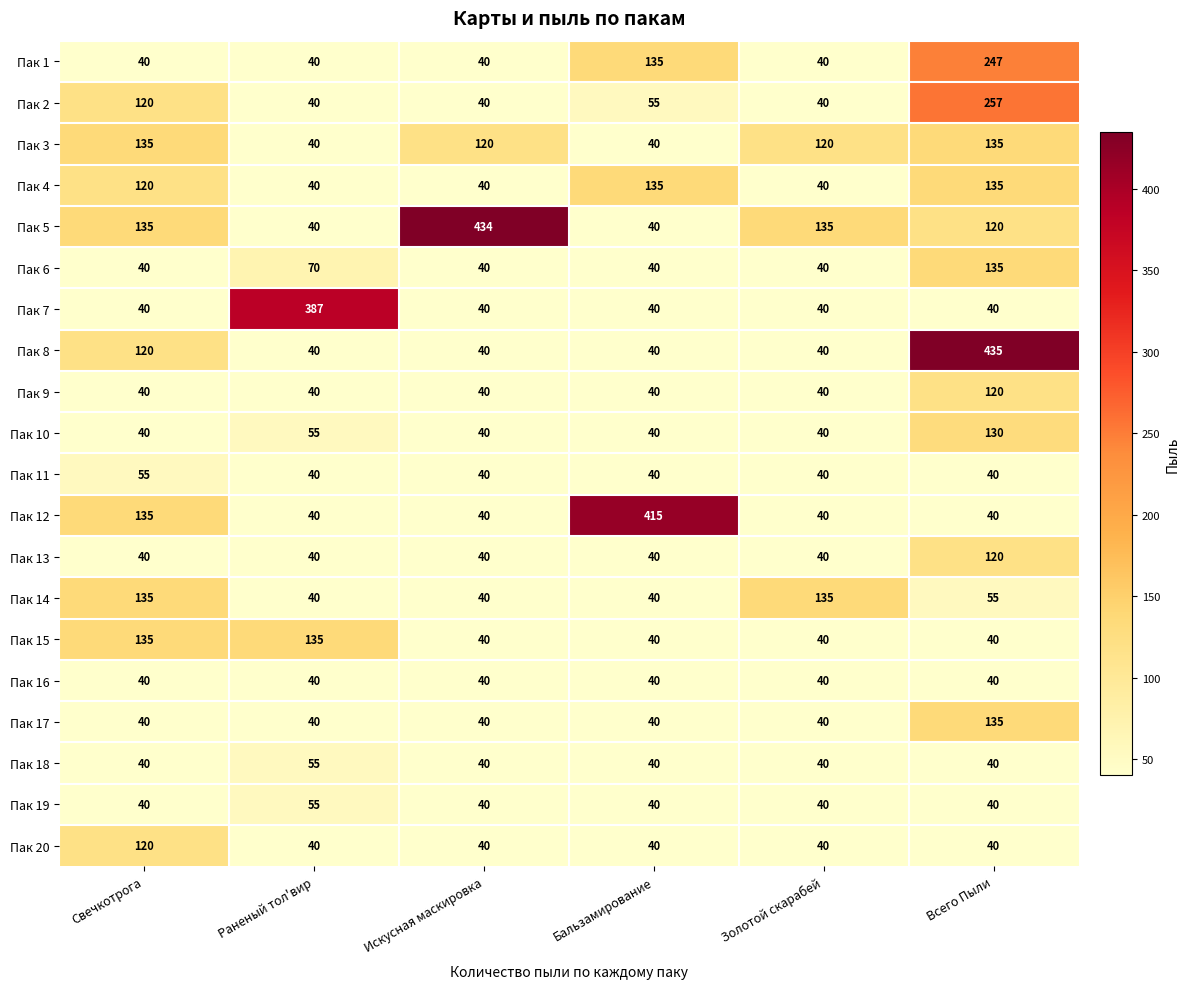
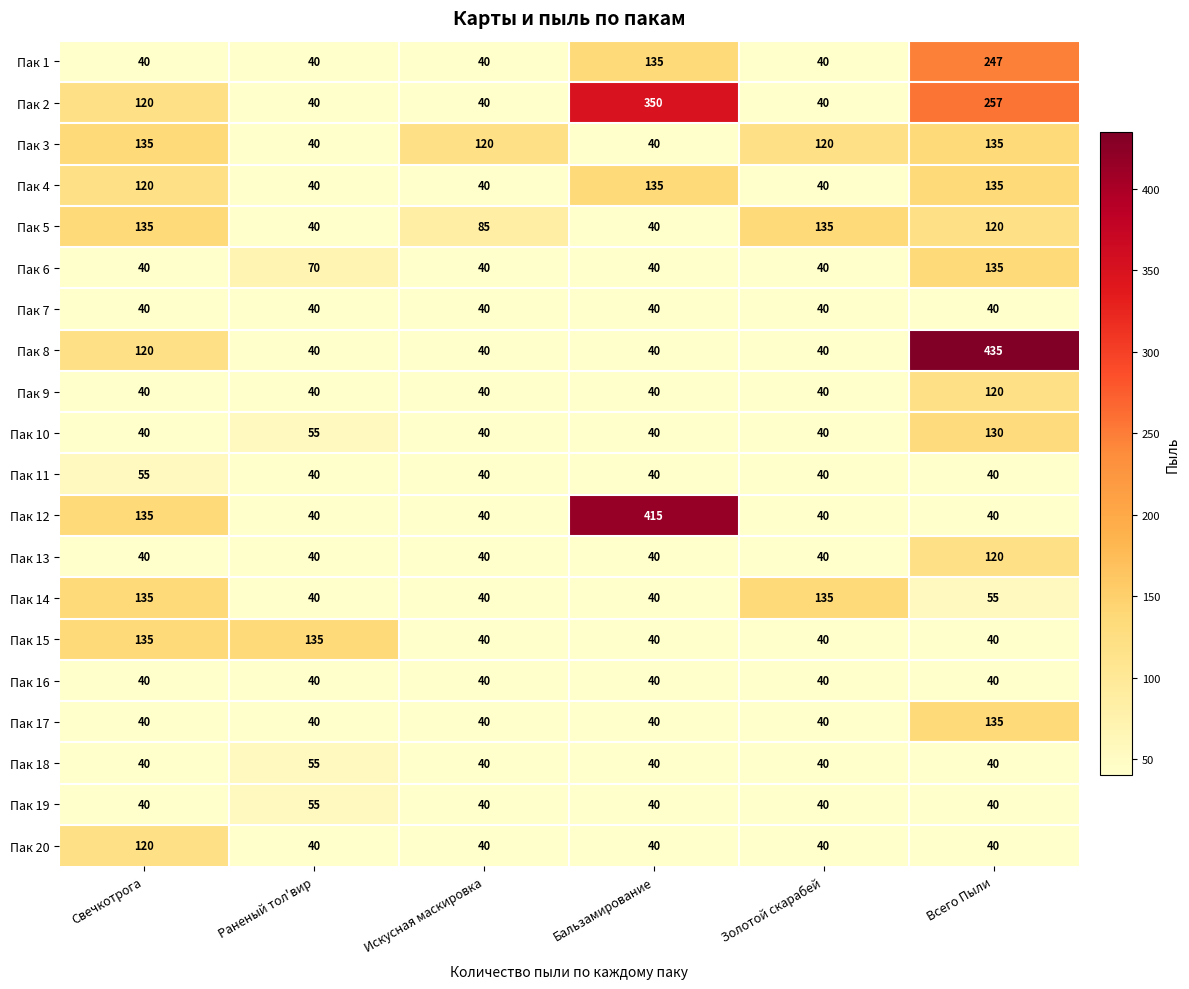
  {
    "Пак 1": {
      "Свечкотрога": 40,
      "Раненый тол'вир": 40,
      "Искусная маскировка": 40,
      "Бальзамирование": 135,
      "Золотой скарабей": 40,
      "Всего Пыли": 247
    },
    "Пак 2": {
      "Свечкотрога": 120,
      "Раненый тол'вир": 40,
      "Искусная маскировка": 40,
-     "Бальзамирование": 55,
+     "Бальзамирование": 350,
      "Золотой скарабей": 40,
      "Всего Пыли": 257
    },
    "Пак 3": {
      "Свечкотрога": 135,
      "Раненый тол'вир": 40,
      "Искусная маскировка": 120,
      "Бальзамирование": 40,
      "Золотой скарабей": 120,
      "Всего Пыли": 135
    },
    "Пак 4": {
      "Свечкотрога": 120,
      "Раненый тол'вир": 40,
      "Искусная маскировка": 40,
      "Бальзамирование": 135,
      "Золотой скарабей": 40,
      "Всего Пыли": 135
    },
    "Пак 5": {
      "Свечкотрога": 135,
      "Раненый тол'вир": 40,
-     "Искусная маскировка": 434,
+     "Искусная маскировка": 85,
      "Бальзамирование": 40,
      "Золотой скарабей": 135,
      "Всего Пыли": 120
    },
    "Пак 6": {
      "Свечкотрога": 40,
      "Раненый тол'вир": 70,
      "Искусная маскировка": 40,
      "Бальзамирование": 40,
      "Золотой скарабей": 40,
      "Всего Пыли": 135
    },
    "Пак 7": {
      "Свечкотрога": 40,
-     "Раненый тол'вир": 387,
+     "Раненый тол'вир": 40,
      "Искусная маскировка": 40,
      "Бальзамирование": 40,
      "Золотой скарабей": 40,
      "Всего Пыли": 40
    },
    "Пак 8": {
      "Свечкотрога": 120,
      "Раненый тол'вир": 40,
      "Искусная маскировка": 40,
      "Бальзамирование": 40,
      "Золотой скарабей": 40,
      "Всего Пыли": 435
    },
    "Пак 9": {
      "Свечкотрога": 40,
      "Раненый тол'вир": 40,
      "Искусная маскировка": 40,
      "Бальзамирование": 40,
      "Золотой скарабей": 40,
      "Всего Пыли": 120
    },
    "Пак 10": {
      "Свечкотрога": 40,
      "Раненый тол'вир": 55,
      "Искусная маскировка": 40,
      "Бальзамирование": 40,
      "Золотой скарабей": 40,
      "Всего Пыли": 130
    },
    "Пак 11": {
      "Свечкотрога": 55,
      "Раненый тол'вир": 40,
      "Искусная маскировка": 40,
      "Бальзамирование": 40,
      "Золотой скарабей": 40,
      "Всего Пыли": 40
    },
    "Пак 12": {
      "Свечкотрога": 135,
      "Раненый тол'вир": 40,
      "Искусная маскировка": 40,
      "Бальзамирование": 415,
      "Золотой скарабей": 40,
      "Всего Пыли": 40
    },
    "Пак 13": {
      "Свечкотрога": 40,
      "Раненый тол'вир": 40,
      "Искусная маскировка": 40,
      "Бальзамирование": 40,
      "Золотой скарабей": 40,
      "Всего Пыли": 120
    },
    "Пак 14": {
      "Свечкотрога": 135,
      "Раненый тол'вир": 40,
      "Искусная маскировка": 40,
      "Бальзамирование": 40,
      "Золотой скарабей": 135,
      "Всего Пыли": 55
    },
    "Пак 15": {
      "Свечкотрога": 135,
      "Раненый тол'вир": 135,
      "Искусная маскировка": 40,
      "Бальзамирование": 40,
      "Золотой скарабей": 40,
      "Всего Пыли": 40
    },
    "Пак 16": {
      "Свечкотрога": 40,
      "Раненый тол'вир": 40,
      "Искусная маскировка": 40,
      "Бальзамирование": 40,
      "Золотой скарабей": 40,
      "Всего Пыли": 40
    },
    "Пак 17": {
      "Свечкотрога": 40,
      "Раненый тол'вир": 40,
      "Искусная маскировка": 40,
      "Бальзамирование": 40,
      "Золотой скарабей": 40,
      "Всего Пыли": 135
    },
    "Пак 18": {
      "Свечкотрога": 40,
      "Раненый тол'вир": 55,
      "Искусная маскировка": 40,
      "Бальзамирование": 40,
      "Золотой скарабей": 40,
      "Всего Пыли": 40
    },
    "Пак 19": {
      "Свечкотрога": 40,
      "Раненый тол'вир": 55,
      "Искусная маскировка": 40,
      "Бальзамирование": 40,
      "Золотой скарабей": 40,
      "Всего Пыли": 40
    },
    "Пак 20": {
      "Свечкотрога": 120,
      "Раненый тол'вир": 40,
      "Искусная маскировка": 40,
      "Бальзамирование": 40,
      "Золотой скарабей": 40,
      "Всего Пыли": 40
    }
  }
